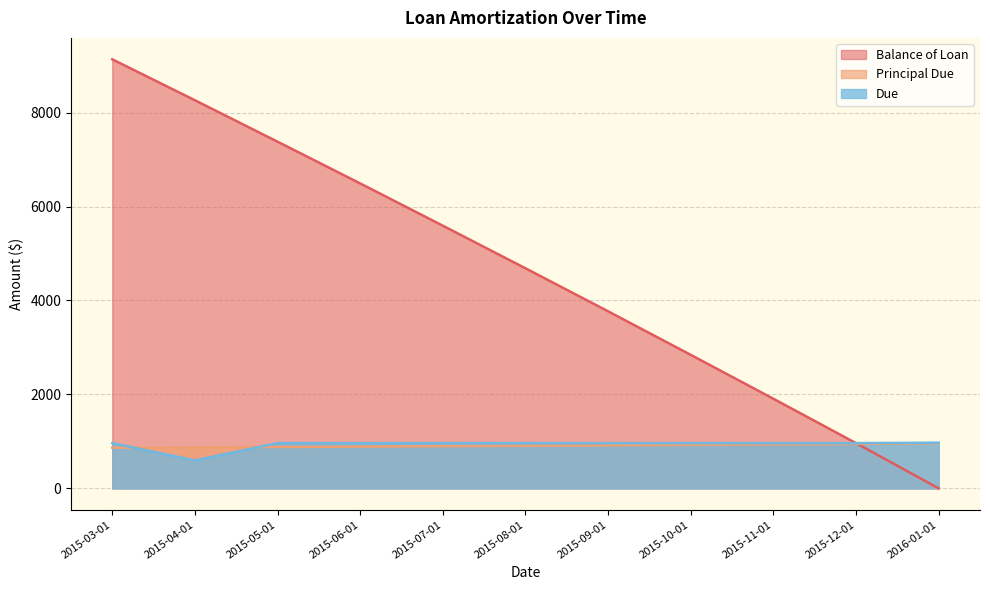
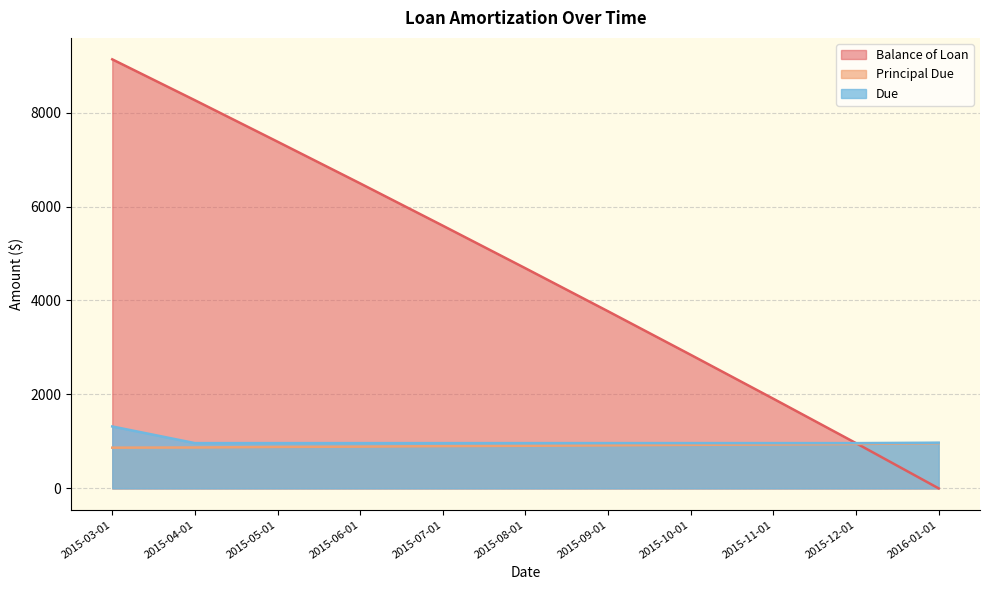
  {
    "Due": {
-     "2015-03-01": 1000,
-     "2015-04-01": 600,
+     "2015-03-01": 1300,
+     "2015-04-01": 1000,
      "2015-05-01": 1000,
      "2015-06-01": 1000,
      "2015-07-01": 1000,
      "2015-08-01": 1000
    }
  }
